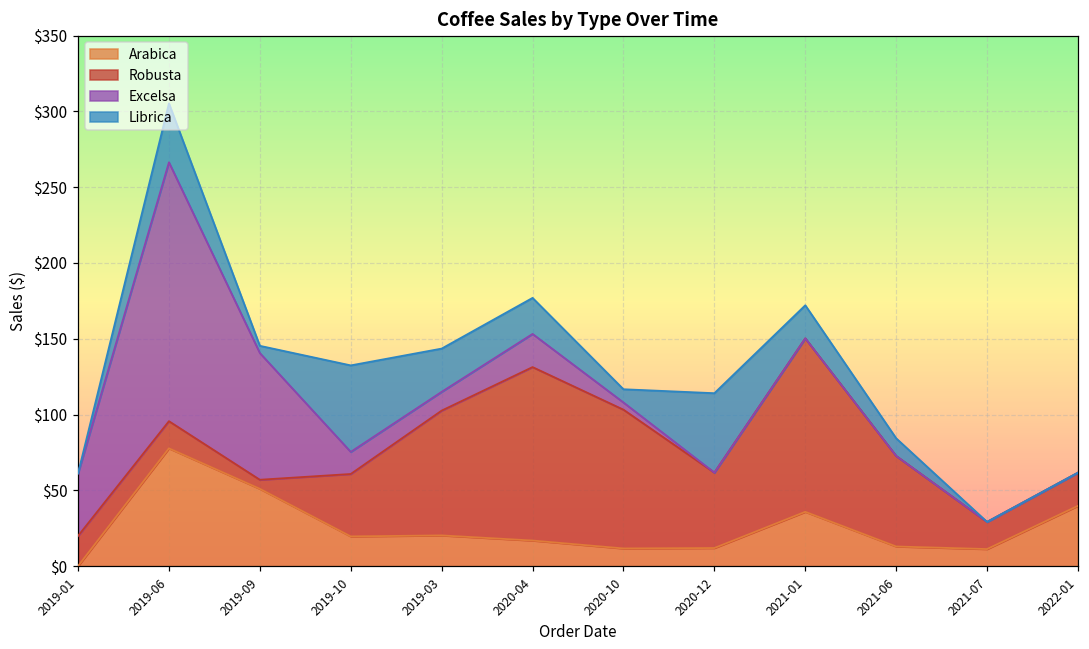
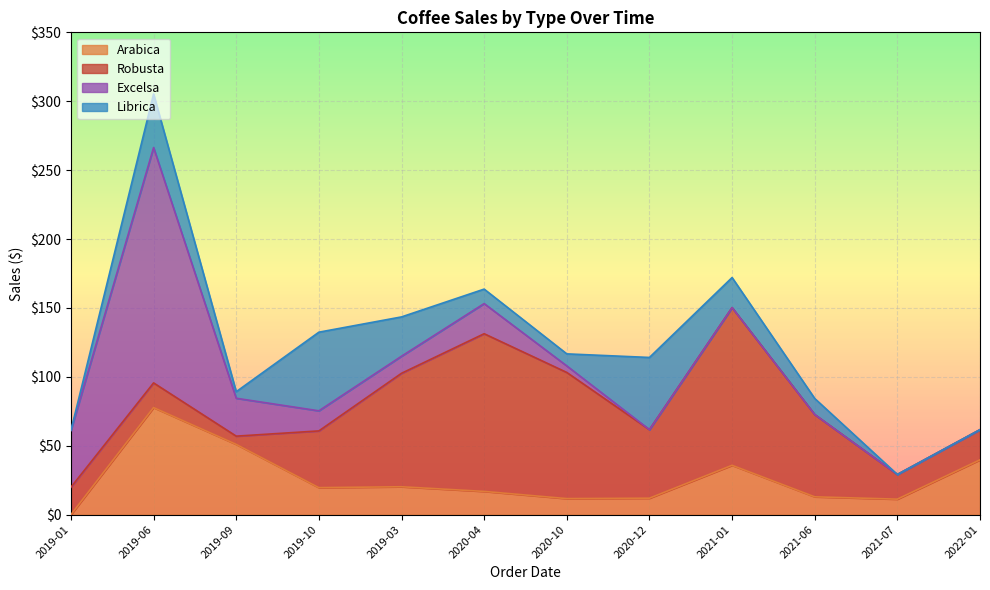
  {
    "Arabica": {
      "2019-01": "$0",
      "2019-06": "$78",
      "2019-09": "$51",
      "2019-10": "$20",
      "2019-03": "$20",
      "2020-04": "$17",
      "2020-10": "$12",
      "2020-12": "$12",
      "2021-01": "$36",
      "2021-06": "$13",
      "2021-07": "$11",
      "2022-01": "$40"
    },
    "Robusta": {
      "2019-01": "$20",
      "2019-06": "$18",
      "2019-09": "$6",
      "2019-10": "$41",
      "2019-03": "$82",
      "2020-04": "$114",
      "2020-10": "$92"
    },
    "Excelsa": {
      "2019-06": "$171",
-     "2019-09": "$84",
+     "2019-09": "$28",
      "2019-10": "$15",
      "2019-03": "$12",
      "2020-04": "$22",
      "2020-10": "$5"
    },
    "Librica": {
      "2019-09": "$5",
      "2019-10": "$57",
      "2019-03": "$29",
-     "2020-04": "$24",
+     "2020-04": "$11",
      "2020-10": "$9",
      "2020-12": "$52",
      "2021-01": "$22",
      "2021-06": "$12"
    }
  }
